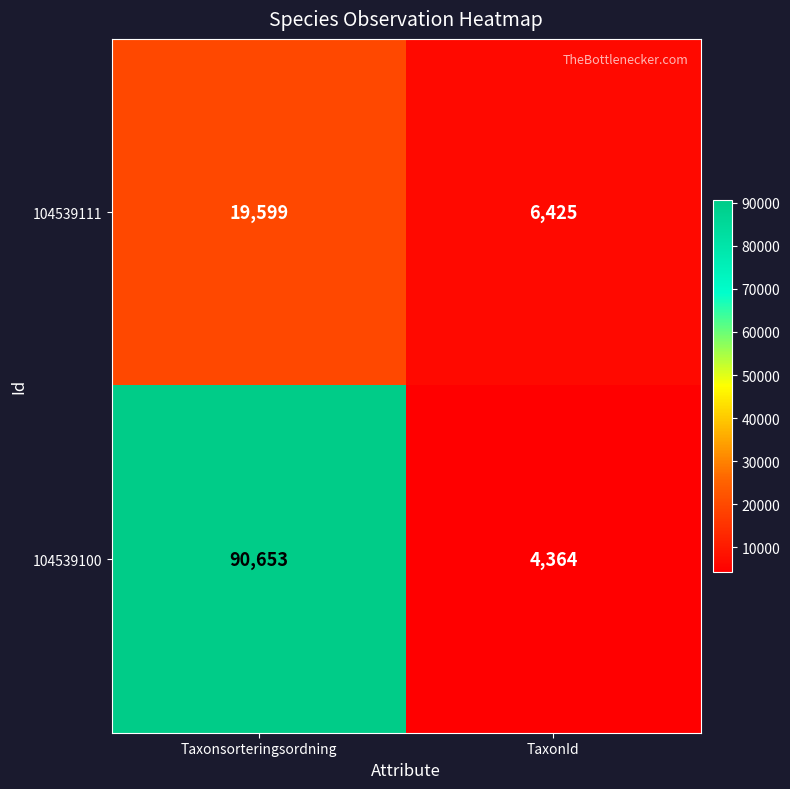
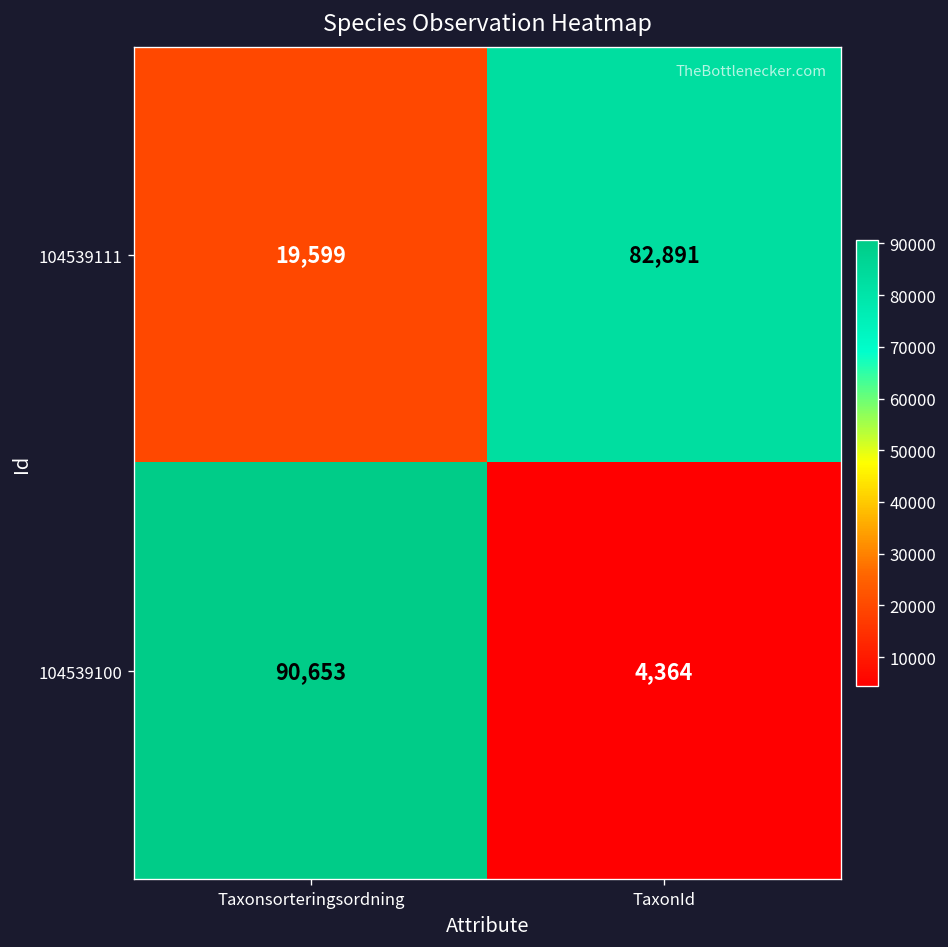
  {
    "104539111": {
      "Taxonsorteringsordning": "19,599",
-     "TaxonId": "6,425"
+     "TaxonId": "82,891"
    },
    "104539100": {
      "Taxonsorteringsordning": "90,653",
      "TaxonId": "4,364"
    }
  }
